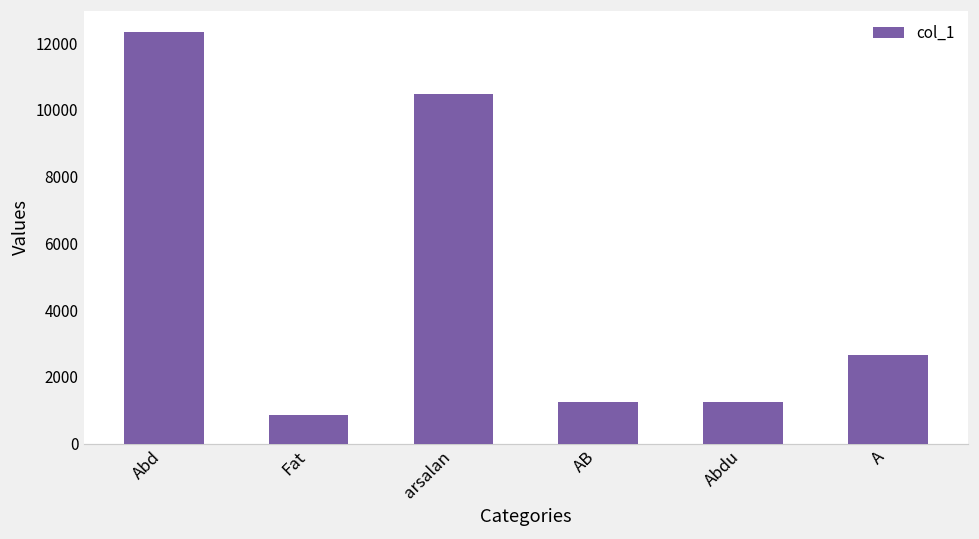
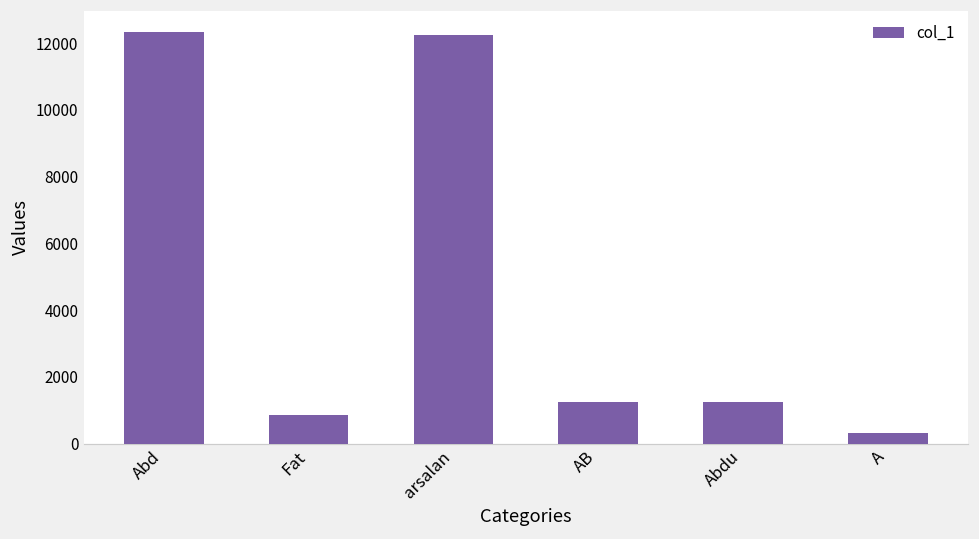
  {
    "Abd": 12300,
    "Fat": 900,
-   "arsalan": 10500,
+   "arsalan": 12200,
    "AB": 1200,
    "Abdu": 1200,
-   "A": 2700
+   "A": 300
  }
